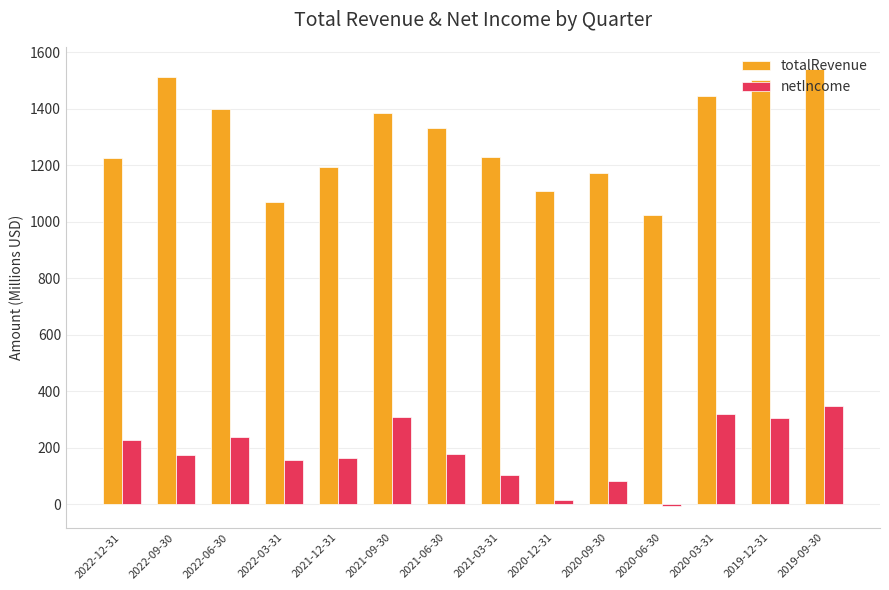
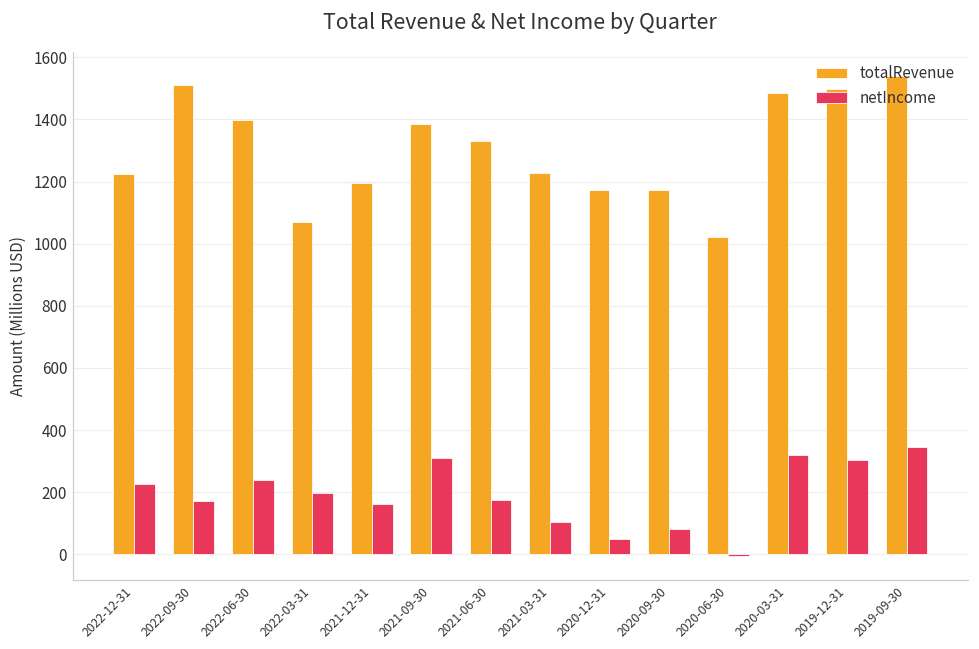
  {
    "totalRevenue": {
      "2022-12-31": 1220,
      "2022-09-30": 1510,
      "2022-06-30": 1400,
      "2022-03-31": 1070,
      "2021-12-31": 1190,
      "2021-09-30": 1380,
      "2021-06-30": 1330,
      "2021-03-31": 1230,
-     "2020-12-31": 1110,
+     "2020-12-31": 1170,
      "2020-09-30": 1170,
      "2020-06-30": 1020,
-     "2020-03-31": 1440,
+     "2020-03-31": 1480,
      "2019-12-31": 1500,
      "2019-09-30": 1540
    },
    "netIncome": {
      "2022-12-31": 230,
      "2022-09-30": 170,
      "2022-06-30": 240,
-     "2022-03-31": 160,
+     "2022-03-31": 200,
      "2021-12-31": 160,
      "2021-09-30": 310,
      "2021-06-30": 180,
      "2021-03-31": 100,
-     "2020-12-31": 10,
+     "2020-12-31": 50,
      "2020-09-30": 80,
      "2020-03-31": 320,
      "2019-12-31": 300,
      "2019-09-30": 350
    }
  }
